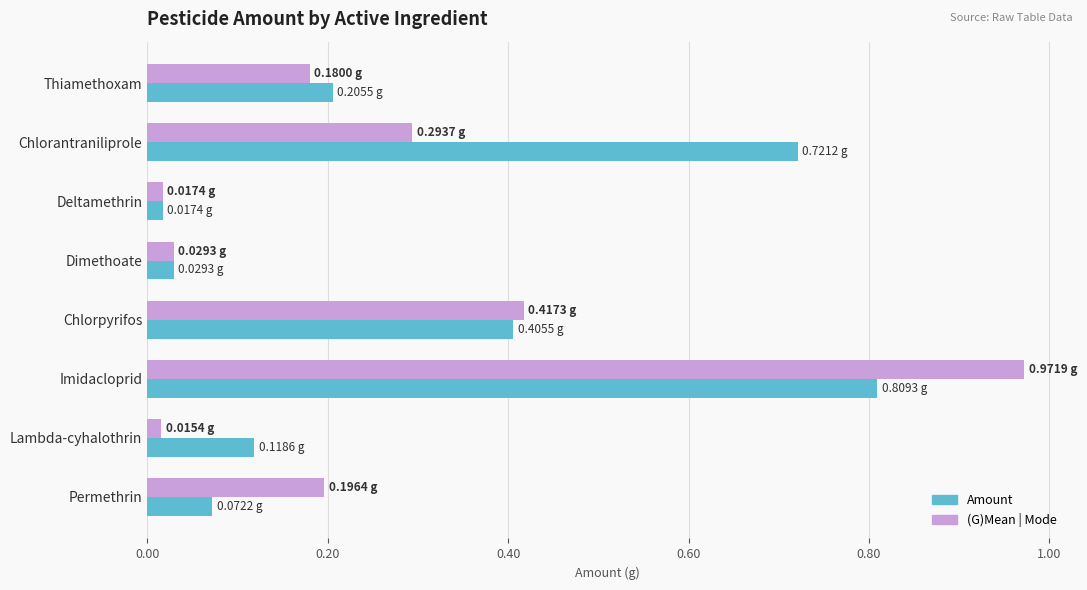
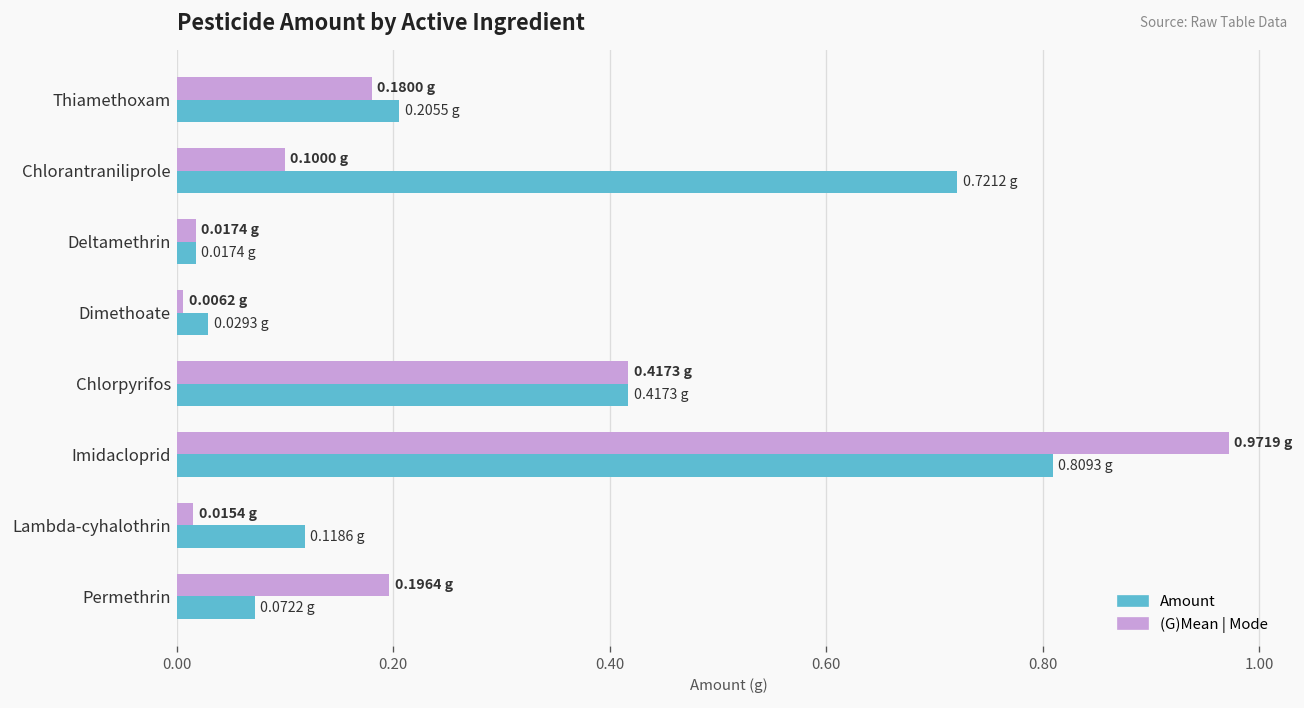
  {
    "Amount": {
      "Thiamethoxam": 0.2055,
      "Chlorantraniliprole": 0.7212,
      "Deltamethrin": 0.0174,
      "Dimethoate": 0.0293,
-     "Chlorpyrifos": 0.4055,
+     "Chlorpyrifos": 0.4173,
      "Imidacloprid": 0.8093,
      "Lambda-cyhalothrin": 0.1186,
      "Permethrin": 0.0722
    },
    "(G)Mean | Mode": {
      "Thiamethoxam": 0.1800,
-     "Chlorantraniliprole": 0.2937,
+     "Chlorantraniliprole": 0.1000,
      "Deltamethrin": 0.0174,
-     "Dimethoate": 0.0293,
+     "Dimethoate": 0.0062,
      "Chlorpyrifos": 0.4173,
      "Imidacloprid": 0.9719,
      "Lambda-cyhalothrin": 0.0154,
      "Permethrin": 0.1964
    }
  }
